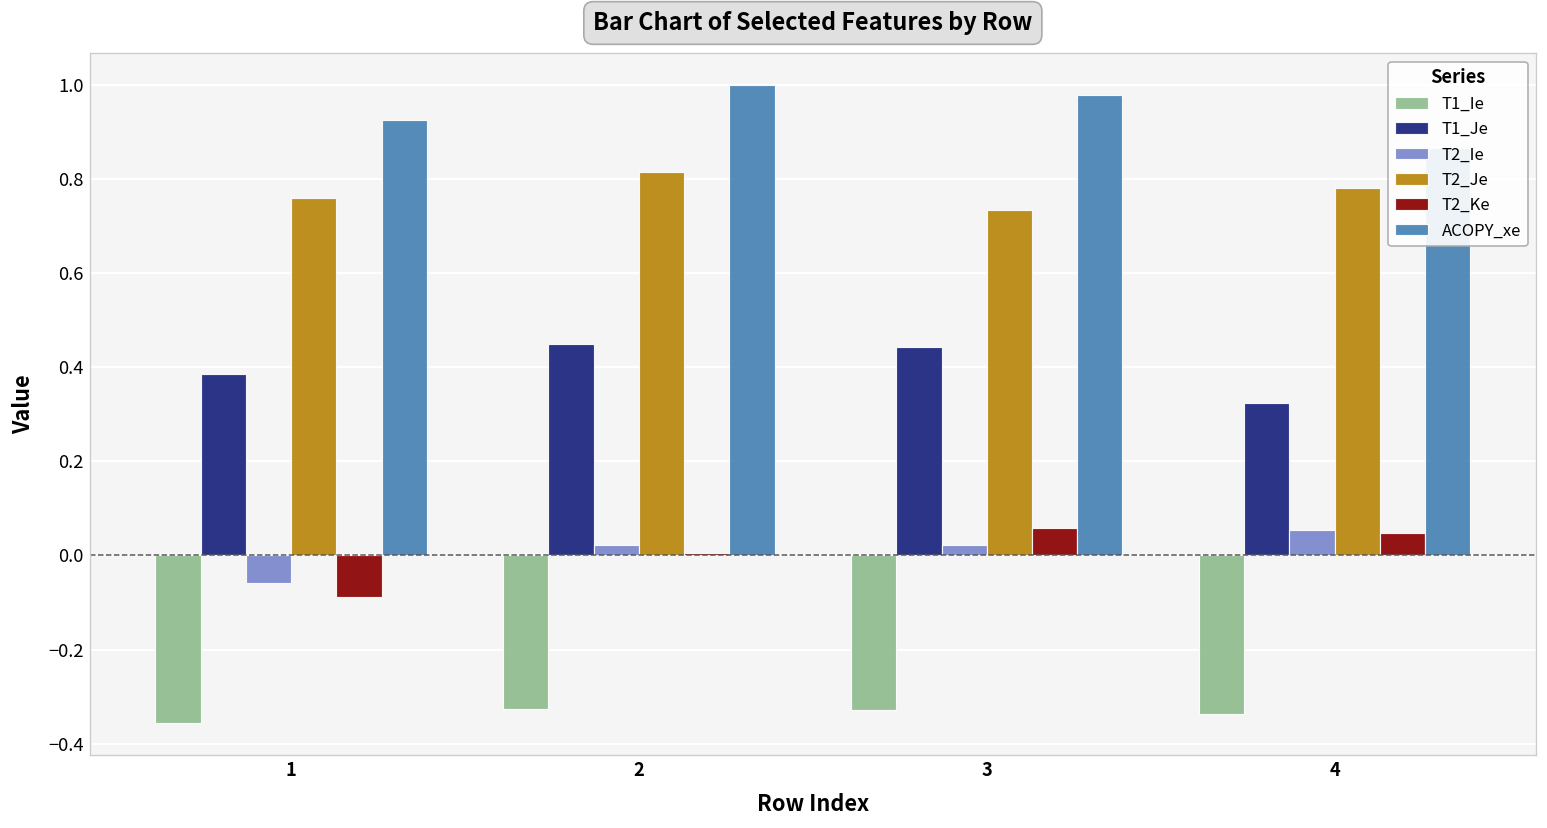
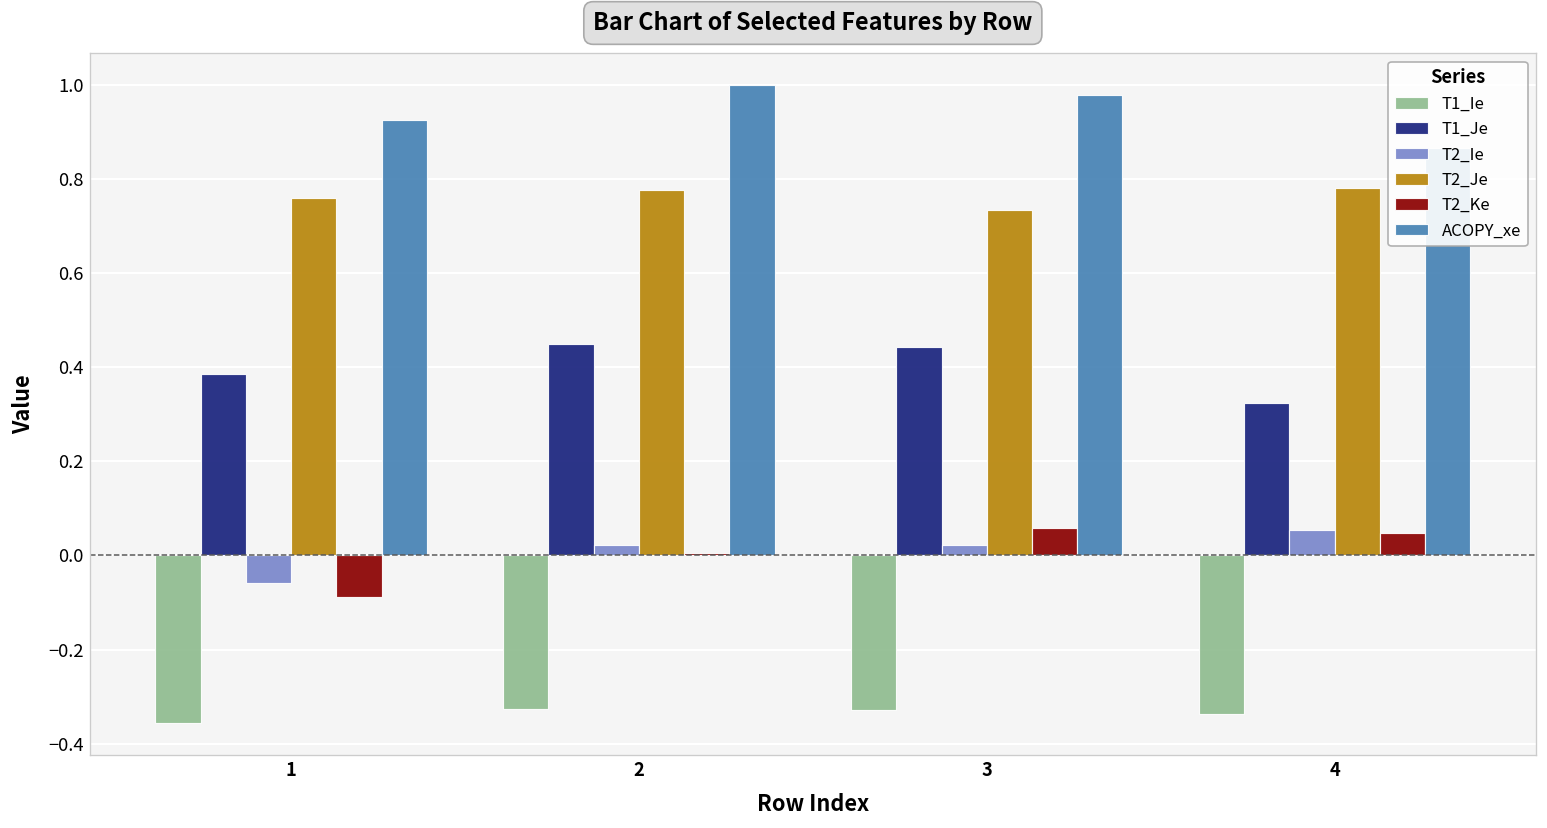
  {
    "T1_Ie": {
      "1": -0.36,
      "2": -0.33,
      "3": -0.33,
      "4": -0.34
    },
    "T1_Je": {
      "1": 0.38,
      "2": 0.45,
      "3": 0.44,
      "4": 0.32
    },
    "T2_Je": {
      "1": 0.76,
-     "2": 0.82,
+     "2": 0.78,
      "3": 0.74,
      "4": 0.78
    },
    "T2_Ke": {
      "1": -0.09,
      "3": 0.06,
      "4": 0.05
    }
  }
